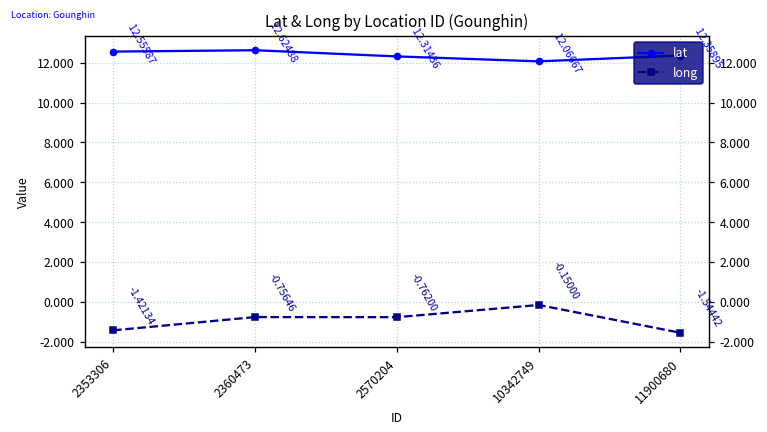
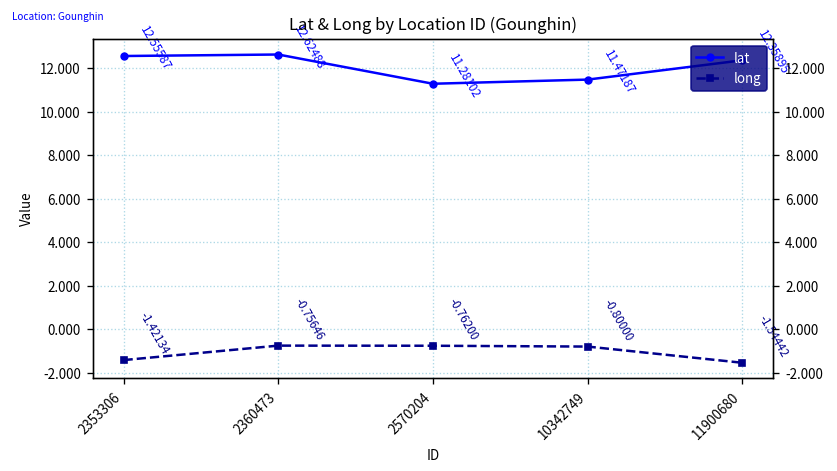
  {
    "lat": {
      "2353306": 12.55587,
      "2360473": 12.62488,
-     "2570204": 12.31436,
-     "10342749": 12.06667
+     "2570204": 11.28102,
+     "10342749": 11.47187
    },
    "long": {
      "2353306": -1.42134,
      "2360473": -0.75646,
      "2570204": -0.76200,
-     "10342749": -0.15000,
+     "10342749": -0.80000,
      "11900680": -1.54442
    }
  }
